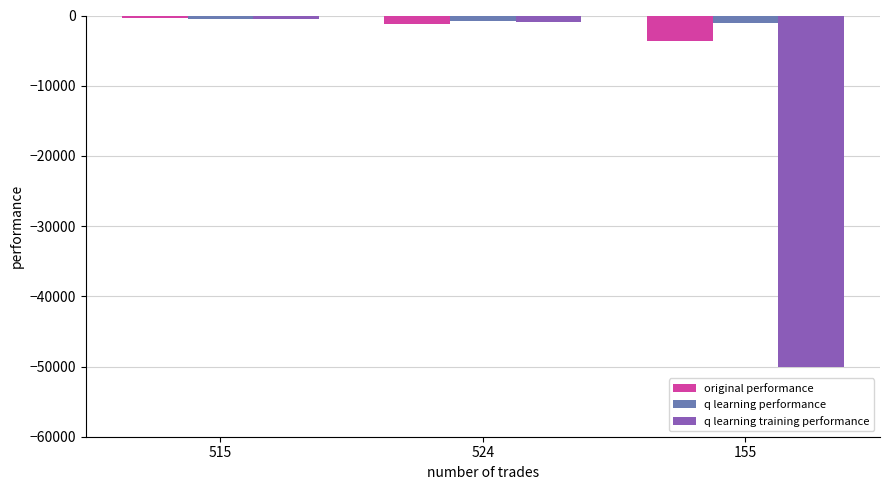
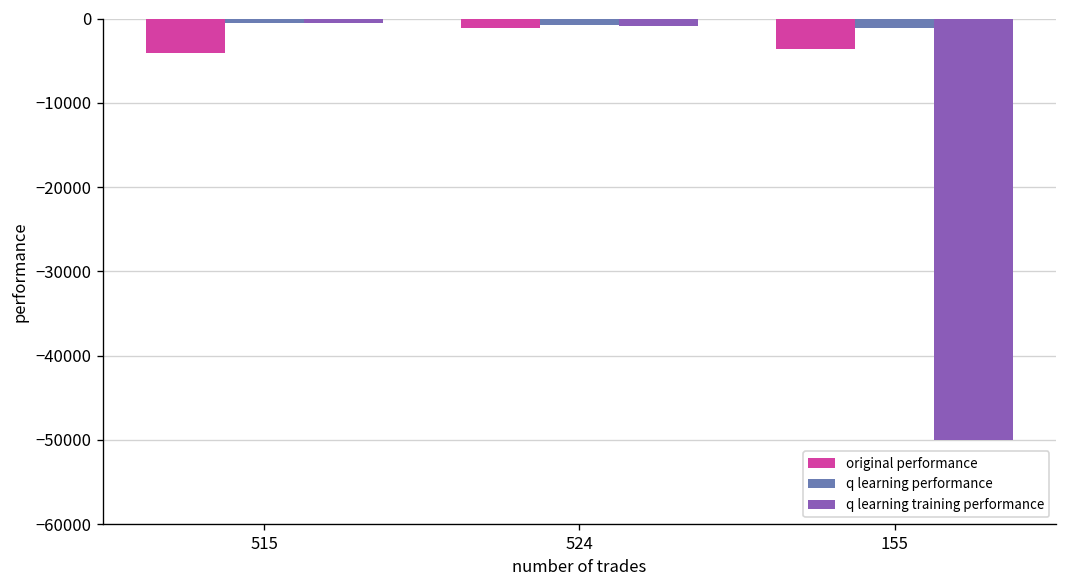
  {
    "original performance": {
-     "515": 0,
+     "515": -4000,
      "524": -1000,
      "155": -4000
    }
  }
